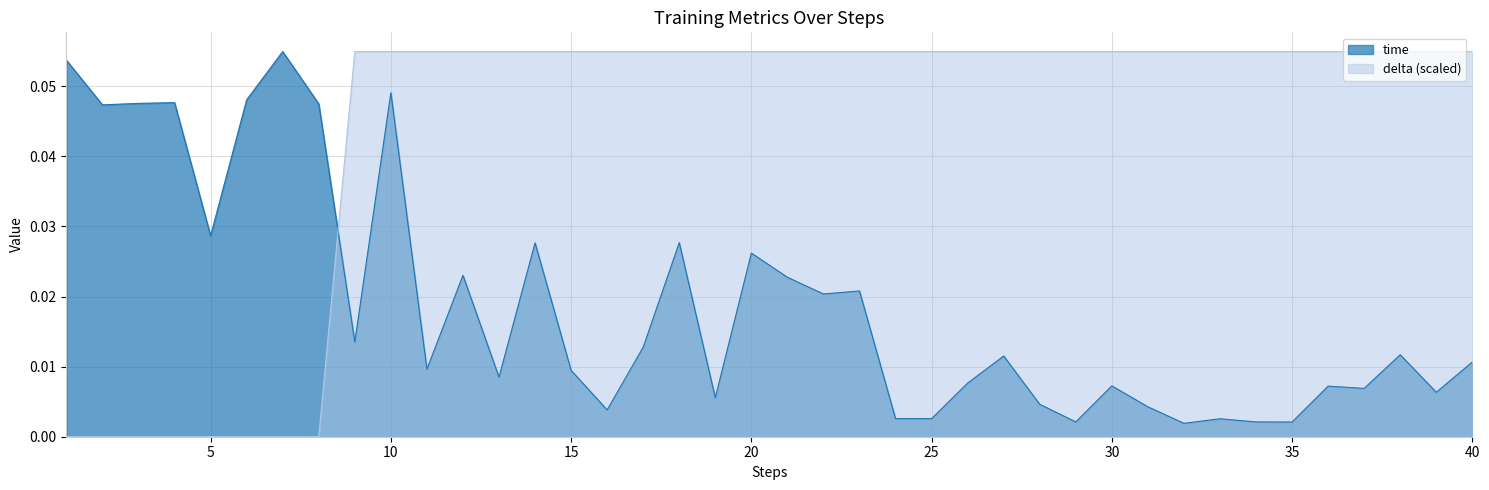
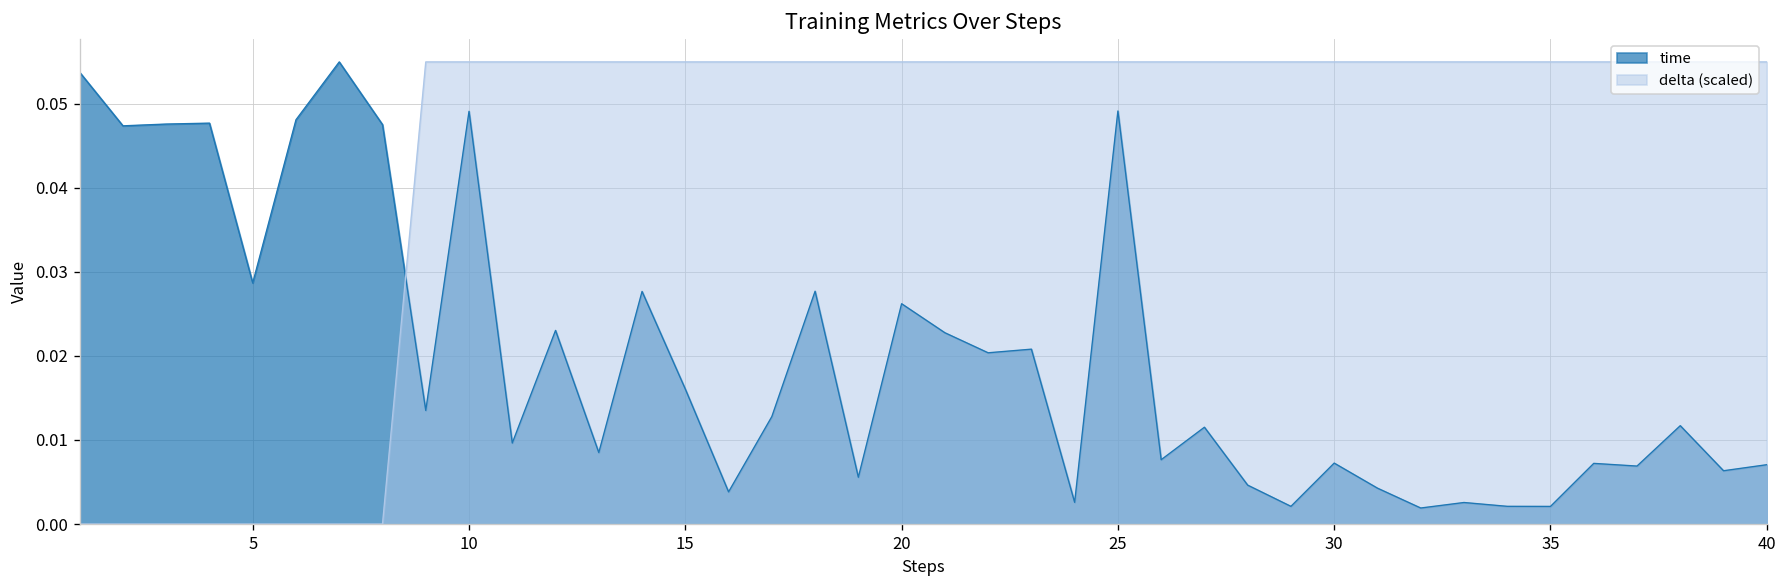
  {
    "time": {
      "5": 0.029,
      "10": 0.049,
-     "15": 0.009,
+     "15": 0.016,
      "20": 0.026,
-     "25": 0.003,
+     "25": 0.049,
      "30": 0.007,
      "35": 0.002,
-     "40": 0.011
+     "40": 0.007
    },
    "delta (scaled)": {
      "5": 0.000,
      "10": 0.055,
      "15": 0.055,
      "20": 0.055,
      "25": 0.055,
      "30": 0.055,
      "35": 0.055,
      "40": 0.055
    }
  }
